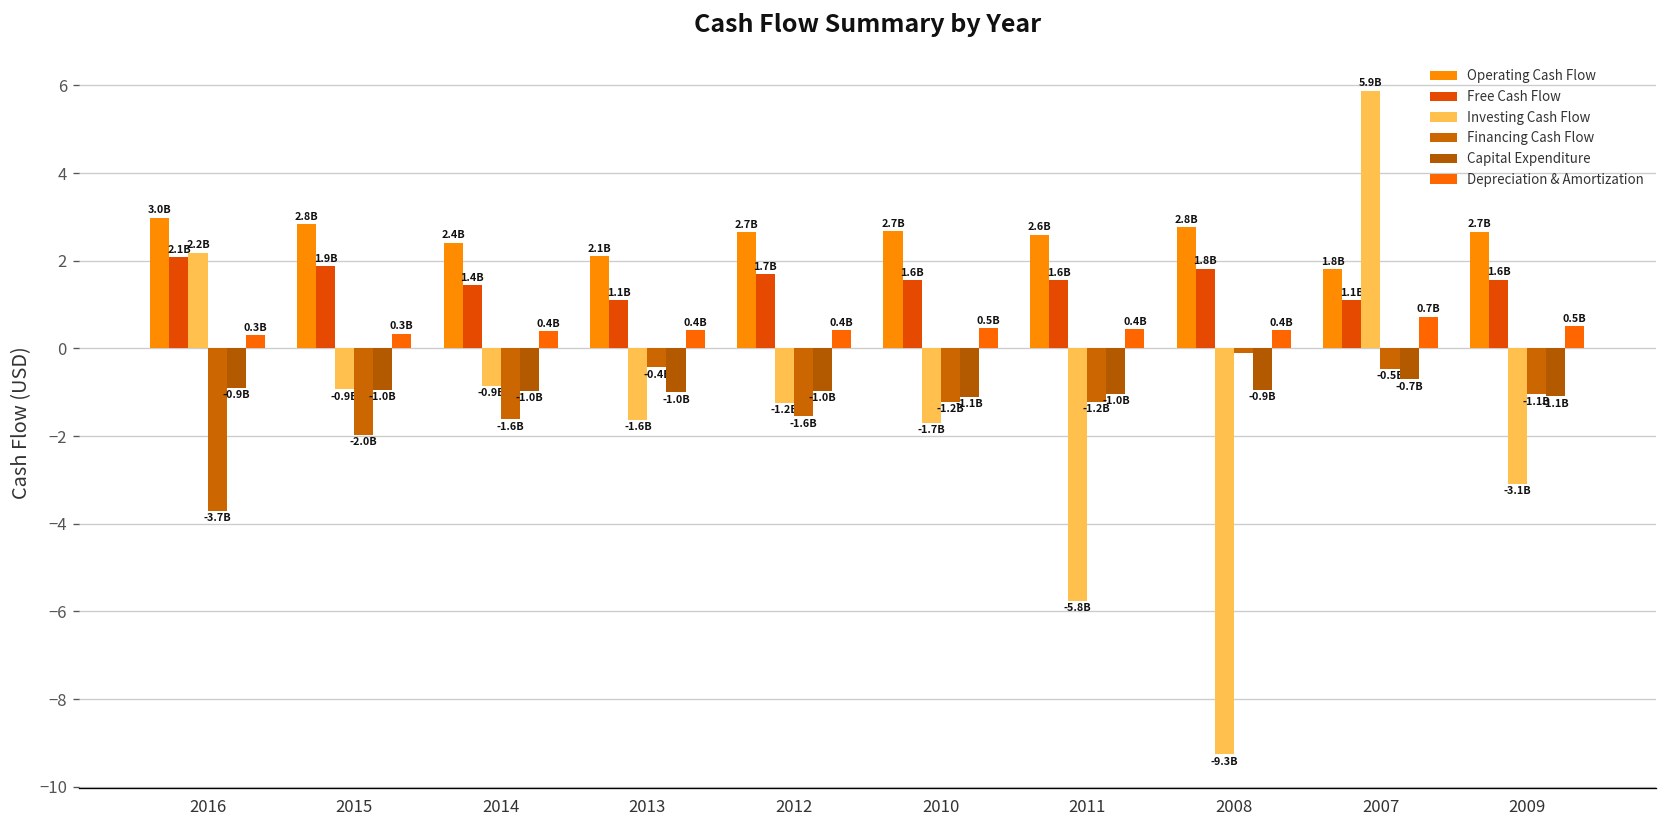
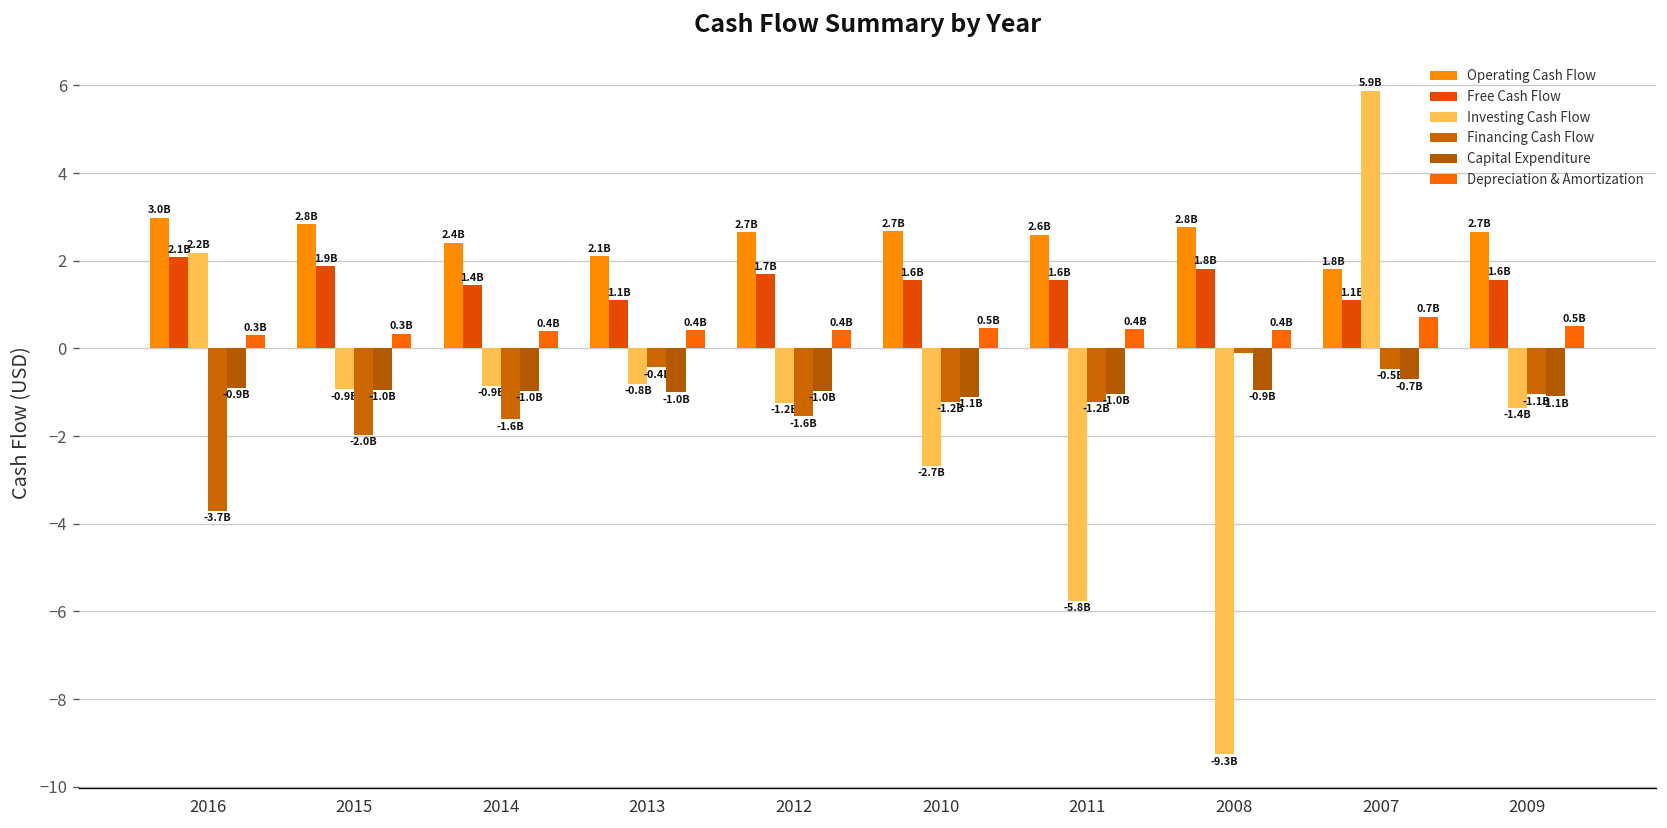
  {
    "Investing Cash Flow": {
      "2016": "2.2B",
      "2015": "-0.9B",
      "2014": "-0.9B",
-     "2013": "-1.6B",
+     "2013": "-0.8B",
      "2012": "-1.2B",
-     "2010": "-1.7B",
+     "2010": "-2.7B",
      "2011": "-5.8B",
      "2008": "-9.3B",
      "2007": "5.9B",
-     "2009": "-3.1B"
+     "2009": "-1.4B"
    }
  }
